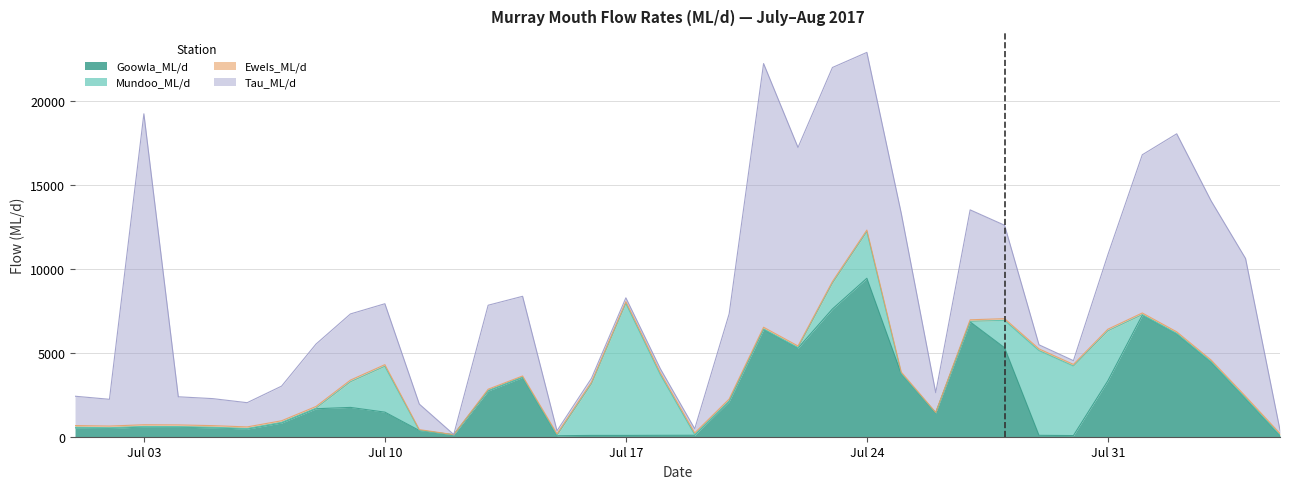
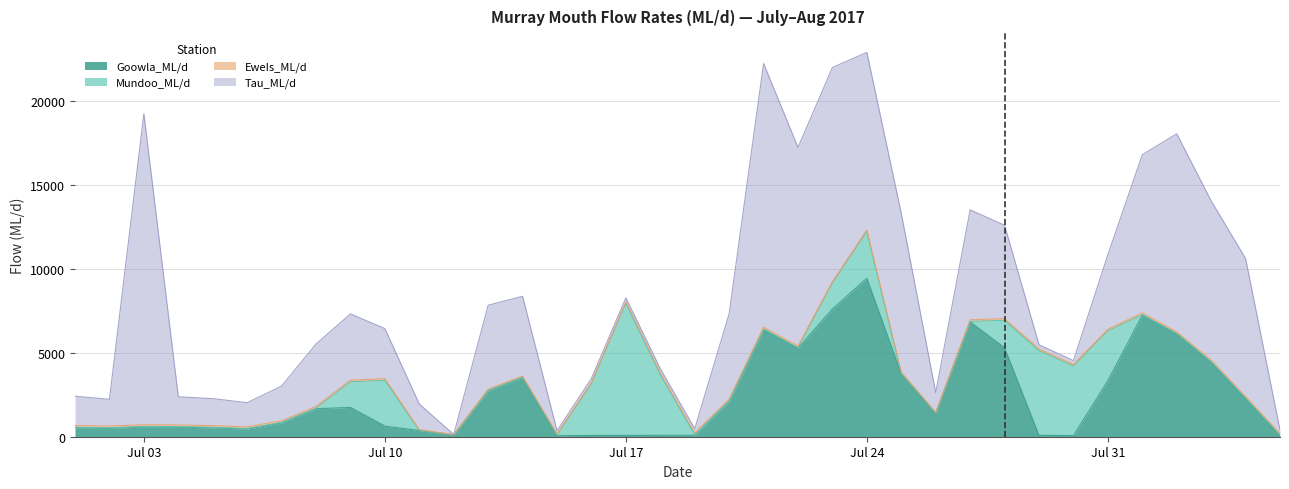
  {
    "Goowla_ML/d": {
-     "Jul 10": 1500,
+     "Jul 10": 600,
      "Jul 17": 100,
      "Jul 24": 9400,
      "Jul 31": 3300
    },
    "Tau_ML/d": {
      "Jul 03": 18500,
-     "Jul 10": 3600,
+     "Jul 10": 3000,
      "Jul 17": 200,
      "Jul 24": 10600,
      "Jul 31": 4400
    }
  }
